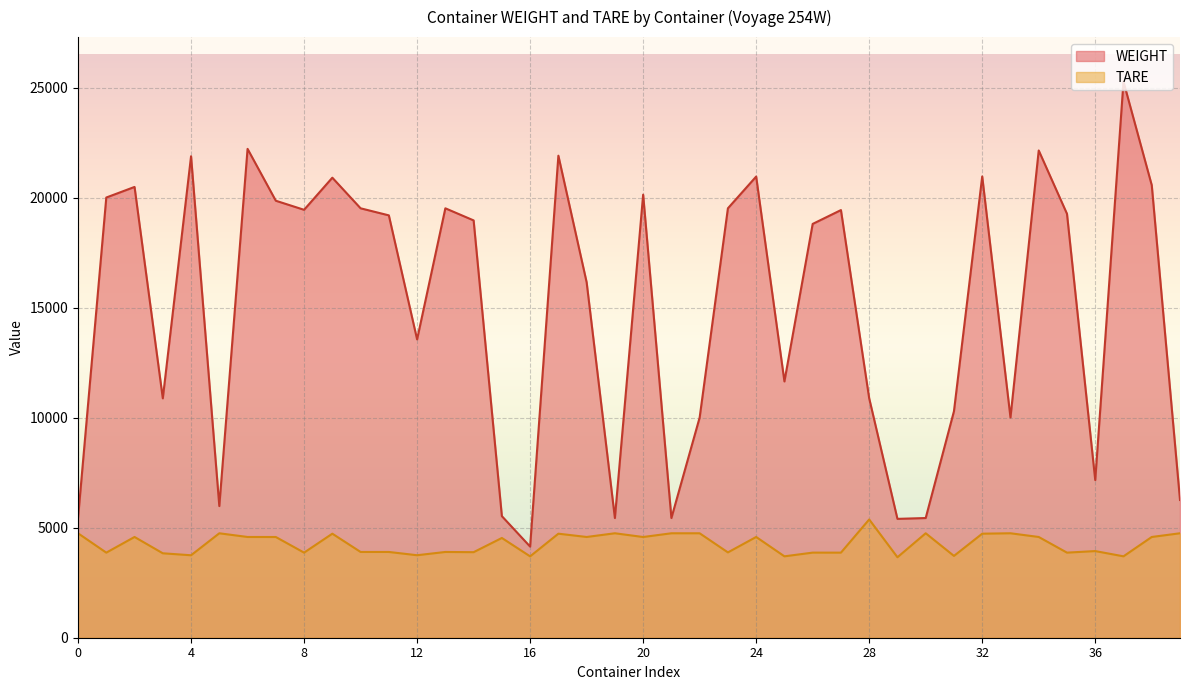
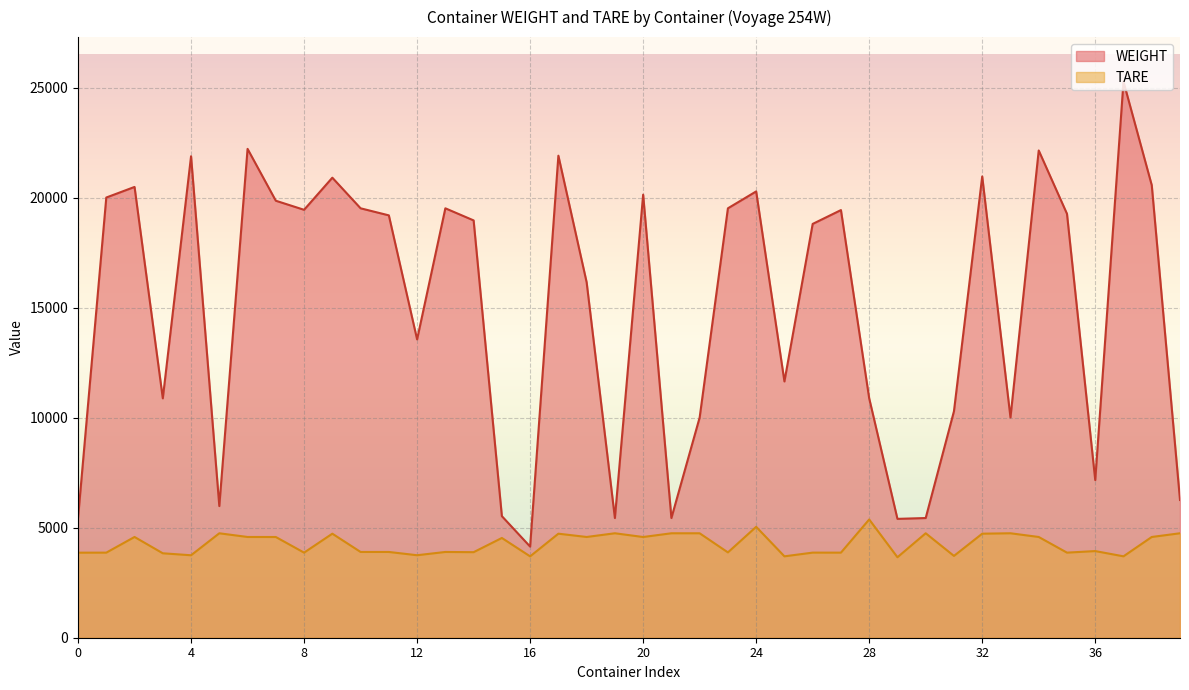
  {
    "WEIGHT": {
      "0": 5400,
      "4": 21900,
      "8": 19500,
      "12": 13600,
      "16": 4100,
      "20": 20100,
-     "24": 21000,
+     "24": 20300,
      "28": 10900,
      "32": 21000,
      "36": 7200
    },
    "TARE": {
-     "0": 4700,
+     "0": 3900,
      "4": 3700,
      "8": 3900,
      "12": 3800,
      "16": 3700,
      "20": 4600,
-     "24": 4600,
+     "24": 5000,
      "28": 5400,
      "32": 4700,
      "36": 3900
    }
  }
